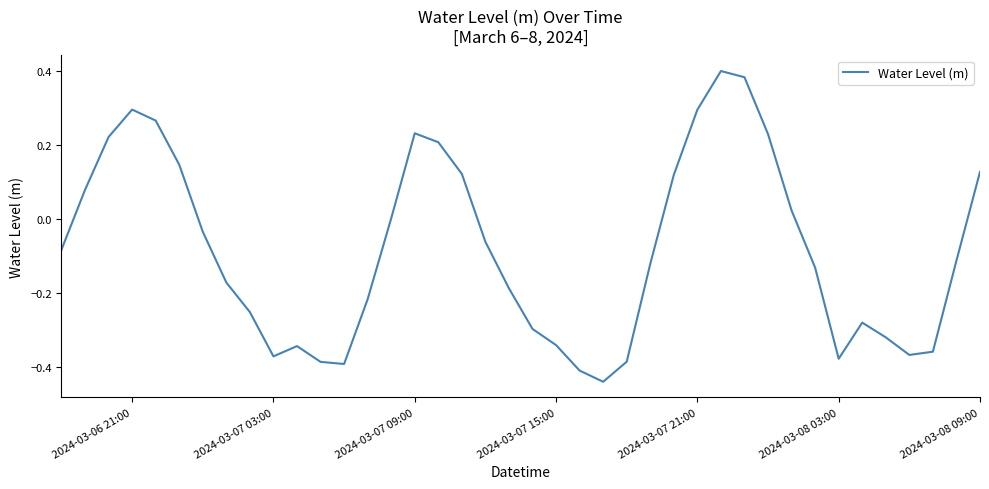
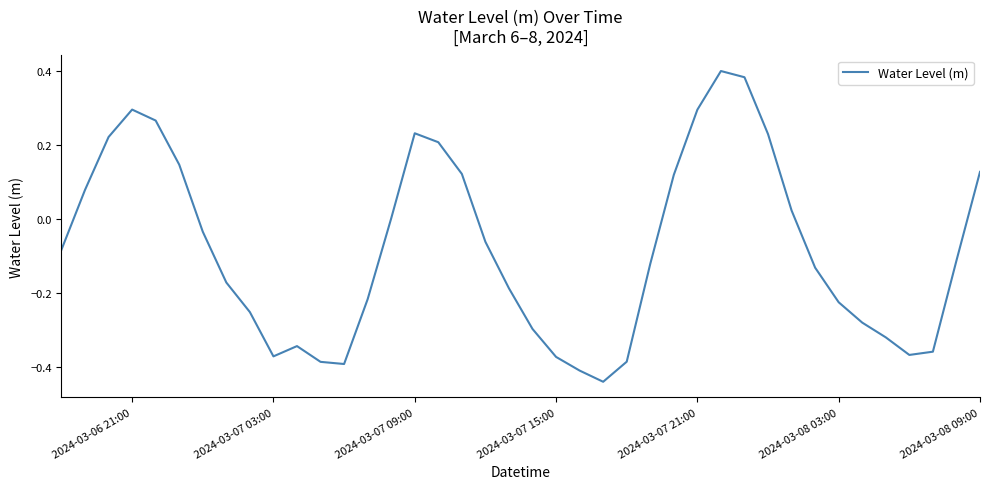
  {
    "2024-03-06 21:00": 0.30,
    "2024-03-07 03:00": -0.37,
    "2024-03-07 09:00": 0.23,
-   "2024-03-07 15:00": -0.34,
+   "2024-03-07 15:00": -0.37,
    "2024-03-07 21:00": 0.29,
-   "2024-03-08 03:00": -0.38,
+   "2024-03-08 03:00": -0.23,
    "2024-03-08 09:00": 0.13
  }
